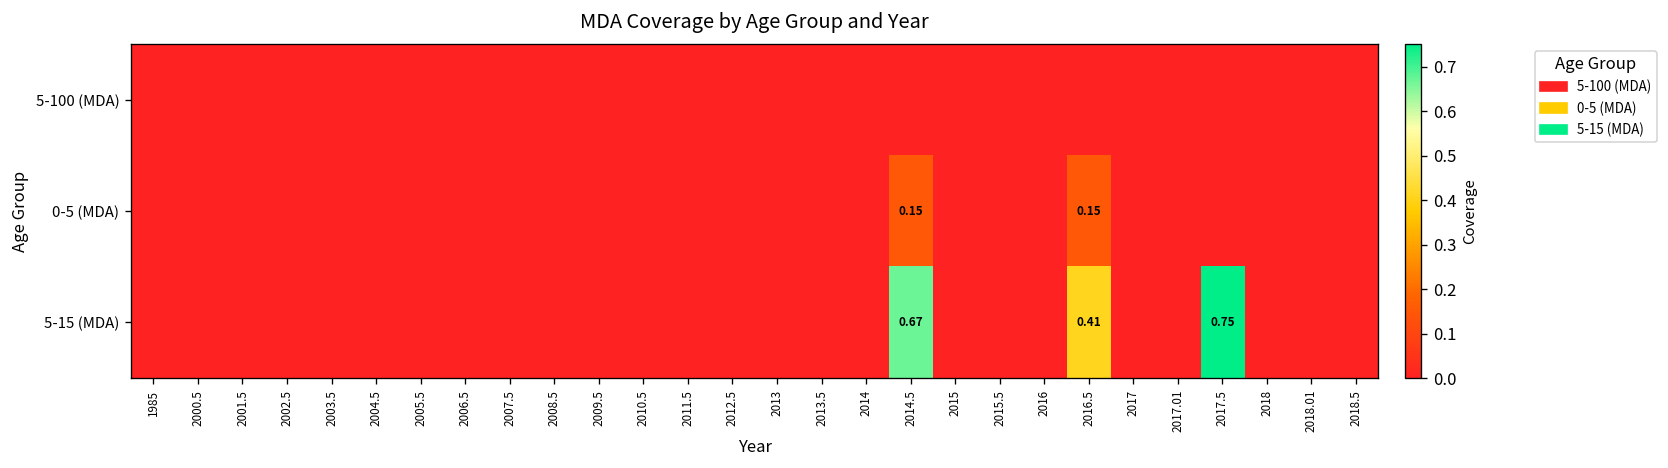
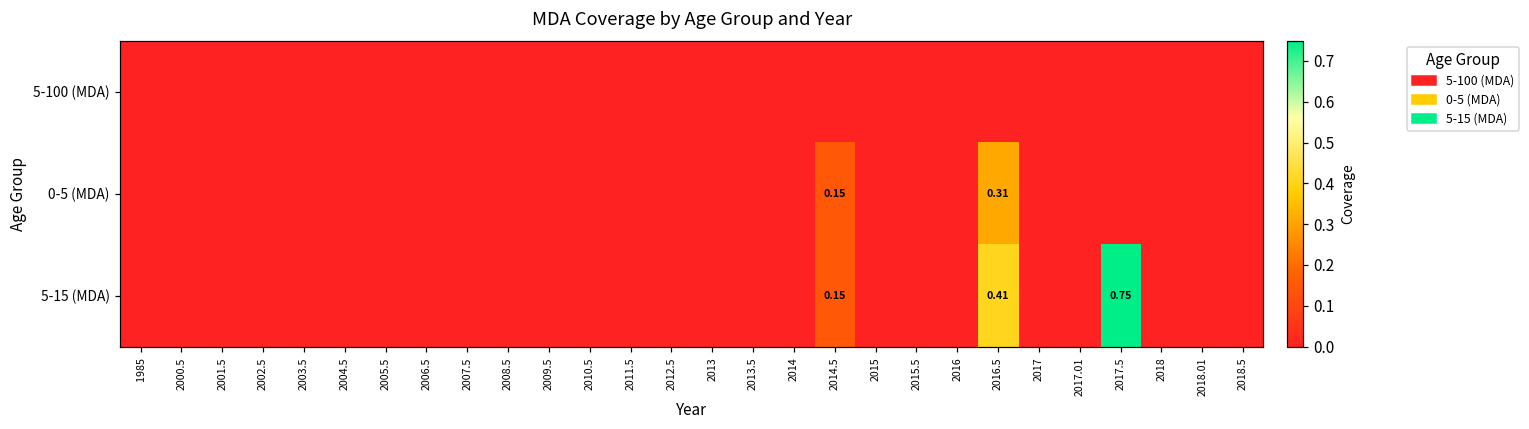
  {
    "0-5 (MDA)": {
      "2014.5": 0.15,
-     "2016.5": 0.15
+     "2016.5": 0.31
    },
    "5-15 (MDA)": {
-     "2014.5": 0.67,
+     "2014.5": 0.15,
      "2016.5": 0.41,
      "2017.5": 0.75
    }
  }
